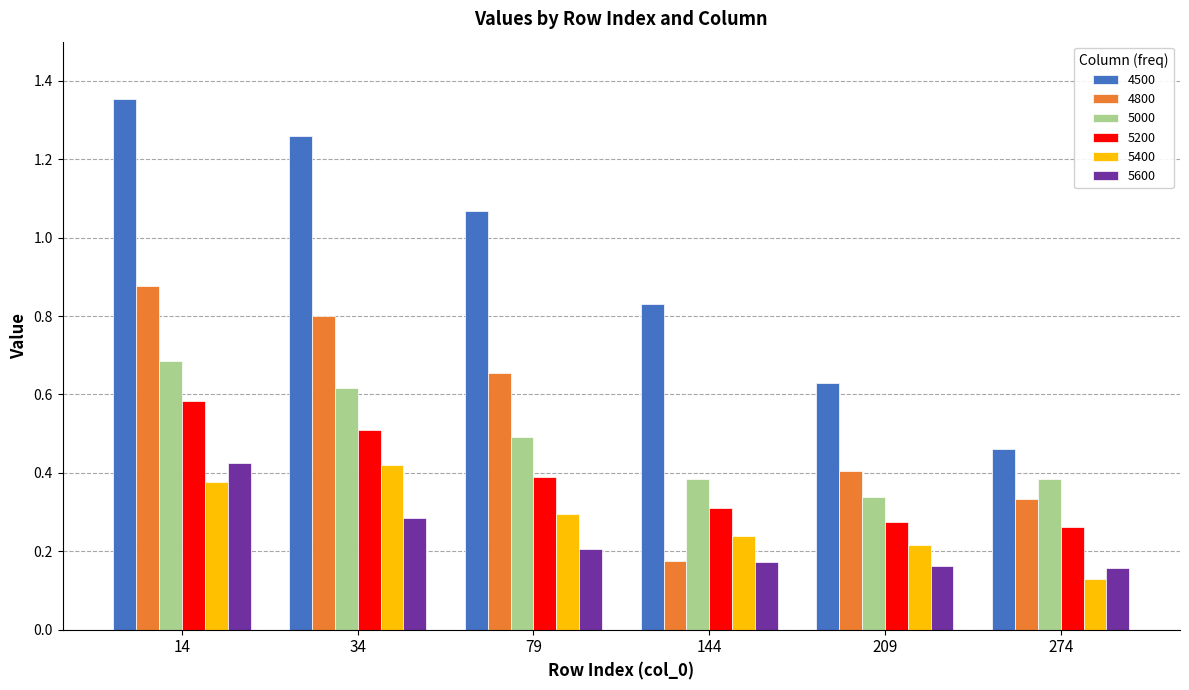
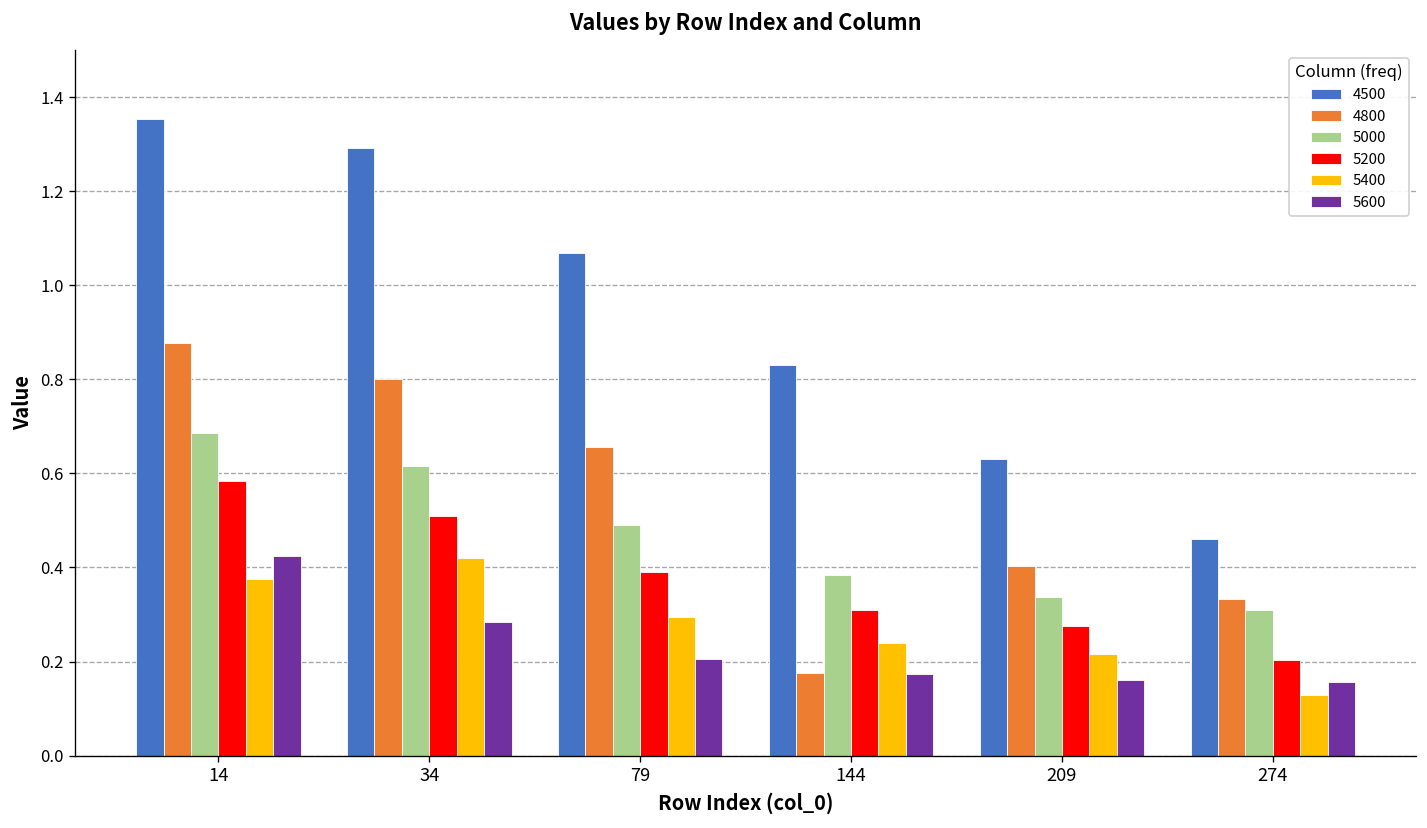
  {
    "4500": {
      "14": 1.35,
-     "34": 1.26,
+     "34": 1.29,
      "79": 1.07,
      "144": 0.83,
      "209": 0.63,
      "274": 0.46
    },
    "4800": {
      "14": 0.88,
      "34": 0.80,
      "79": 0.66,
      "144": 0.18,
      "209": 0.40,
      "274": 0.33
    },
    "5000": {
      "14": 0.69,
      "34": 0.62,
      "79": 0.49,
      "144": 0.38,
      "209": 0.34,
-     "274": 0.38
+     "274": 0.31
    },
    "5200": {
      "14": 0.58,
      "34": 0.51,
      "79": 0.39,
      "144": 0.31,
      "209": 0.27,
-     "274": 0.26
+     "274": 0.20
    },
    "5400": {
      "14": 0.38,
      "34": 0.42,
      "79": 0.30,
      "144": 0.24,
      "209": 0.22,
      "274": 0.13
    },
    "5600": {
      "14": 0.42,
      "34": 0.28,
      "79": 0.21,
      "144": 0.17,
      "209": 0.16,
      "274": 0.16
    }
  }
